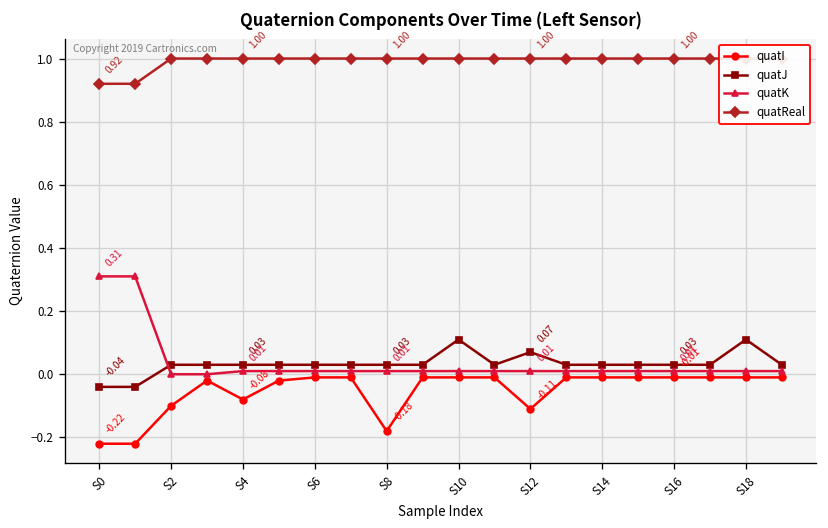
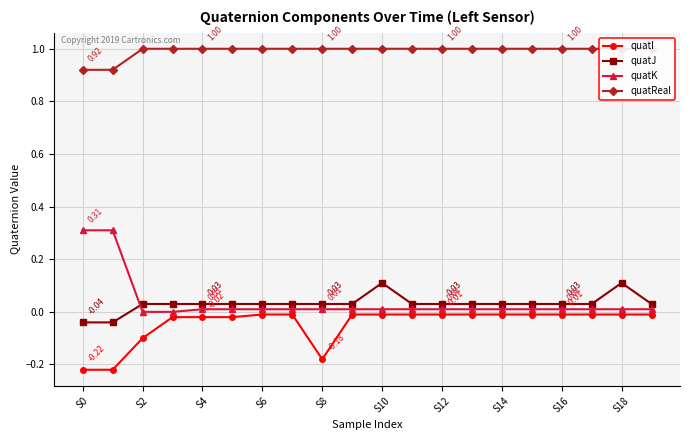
  {
    "quatI": {
      "S0": -0.22,
-     "S4": -0.08,
+     "S4": -0.02,
      "S8": -0.18,
-     "S12": -0.11
+     "S12": -0.01
    },
    "quatJ": {
      "S0": -0.04,
-     "S12": 0.07
+     "S12": 0.03
    }
  }
